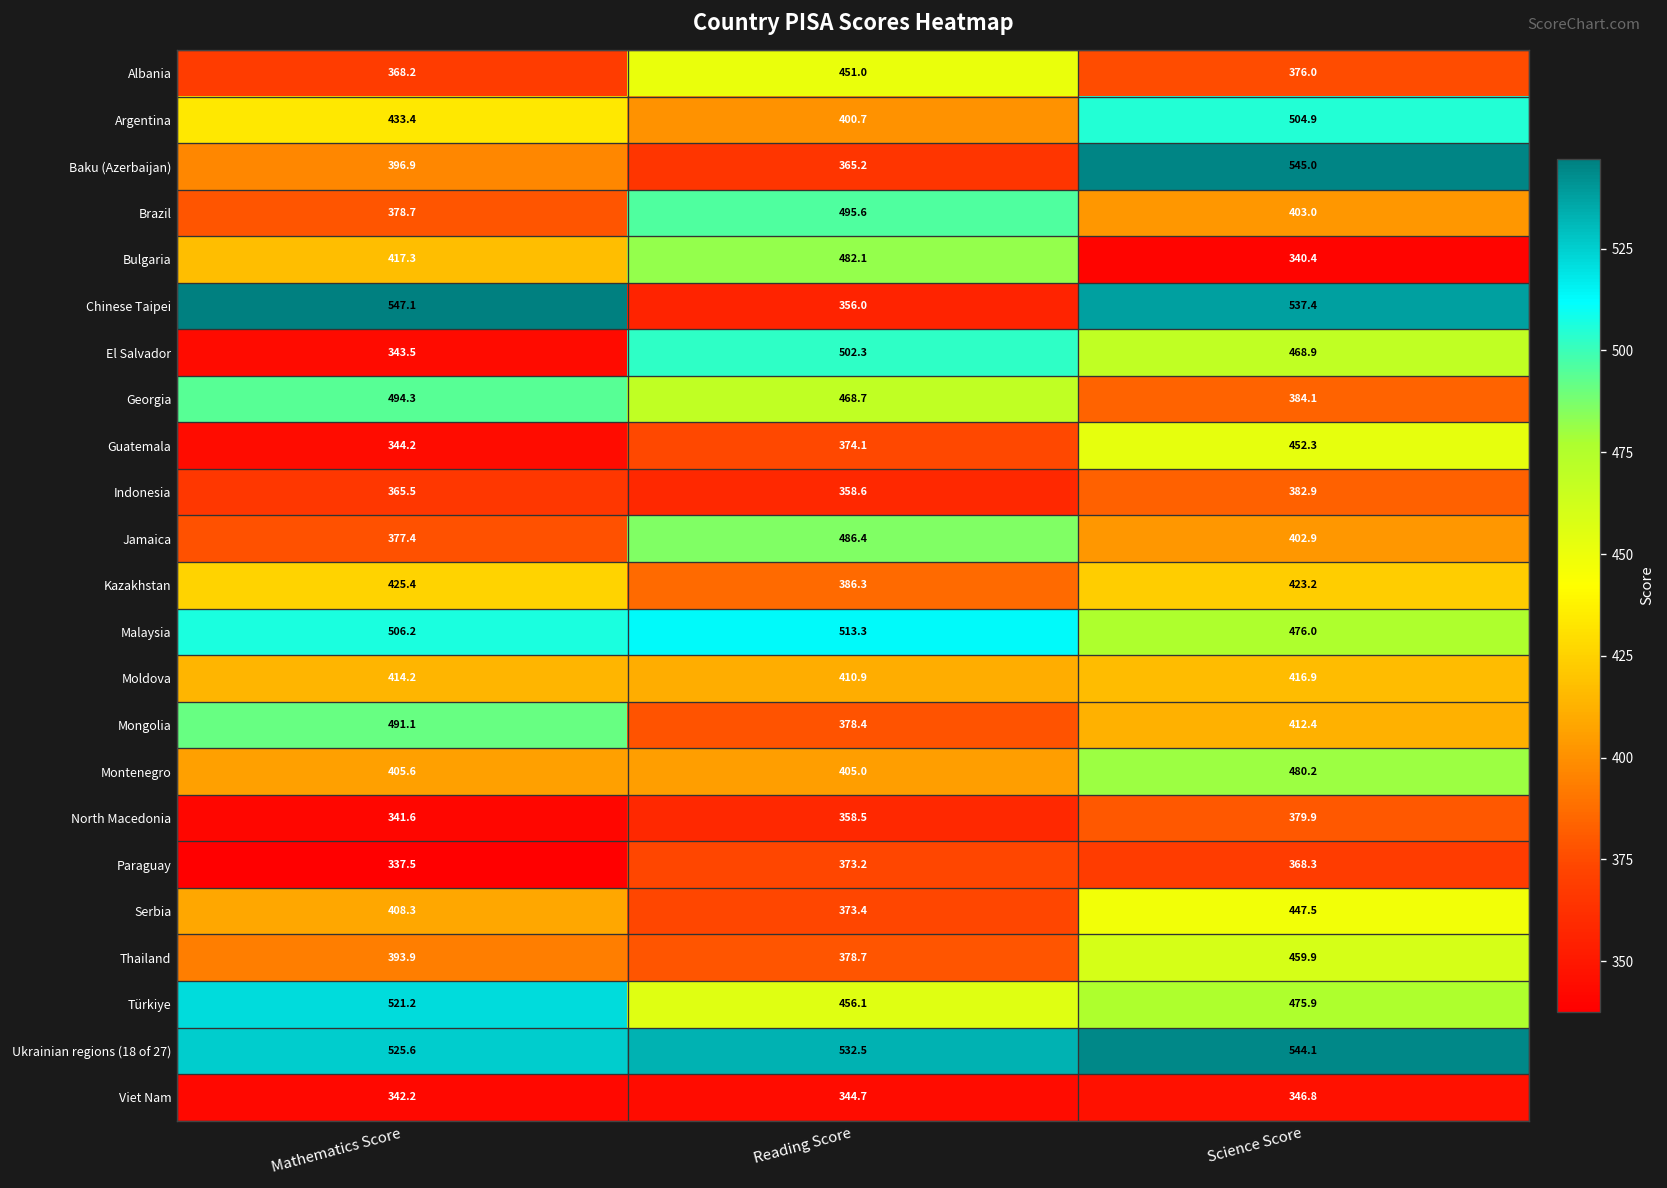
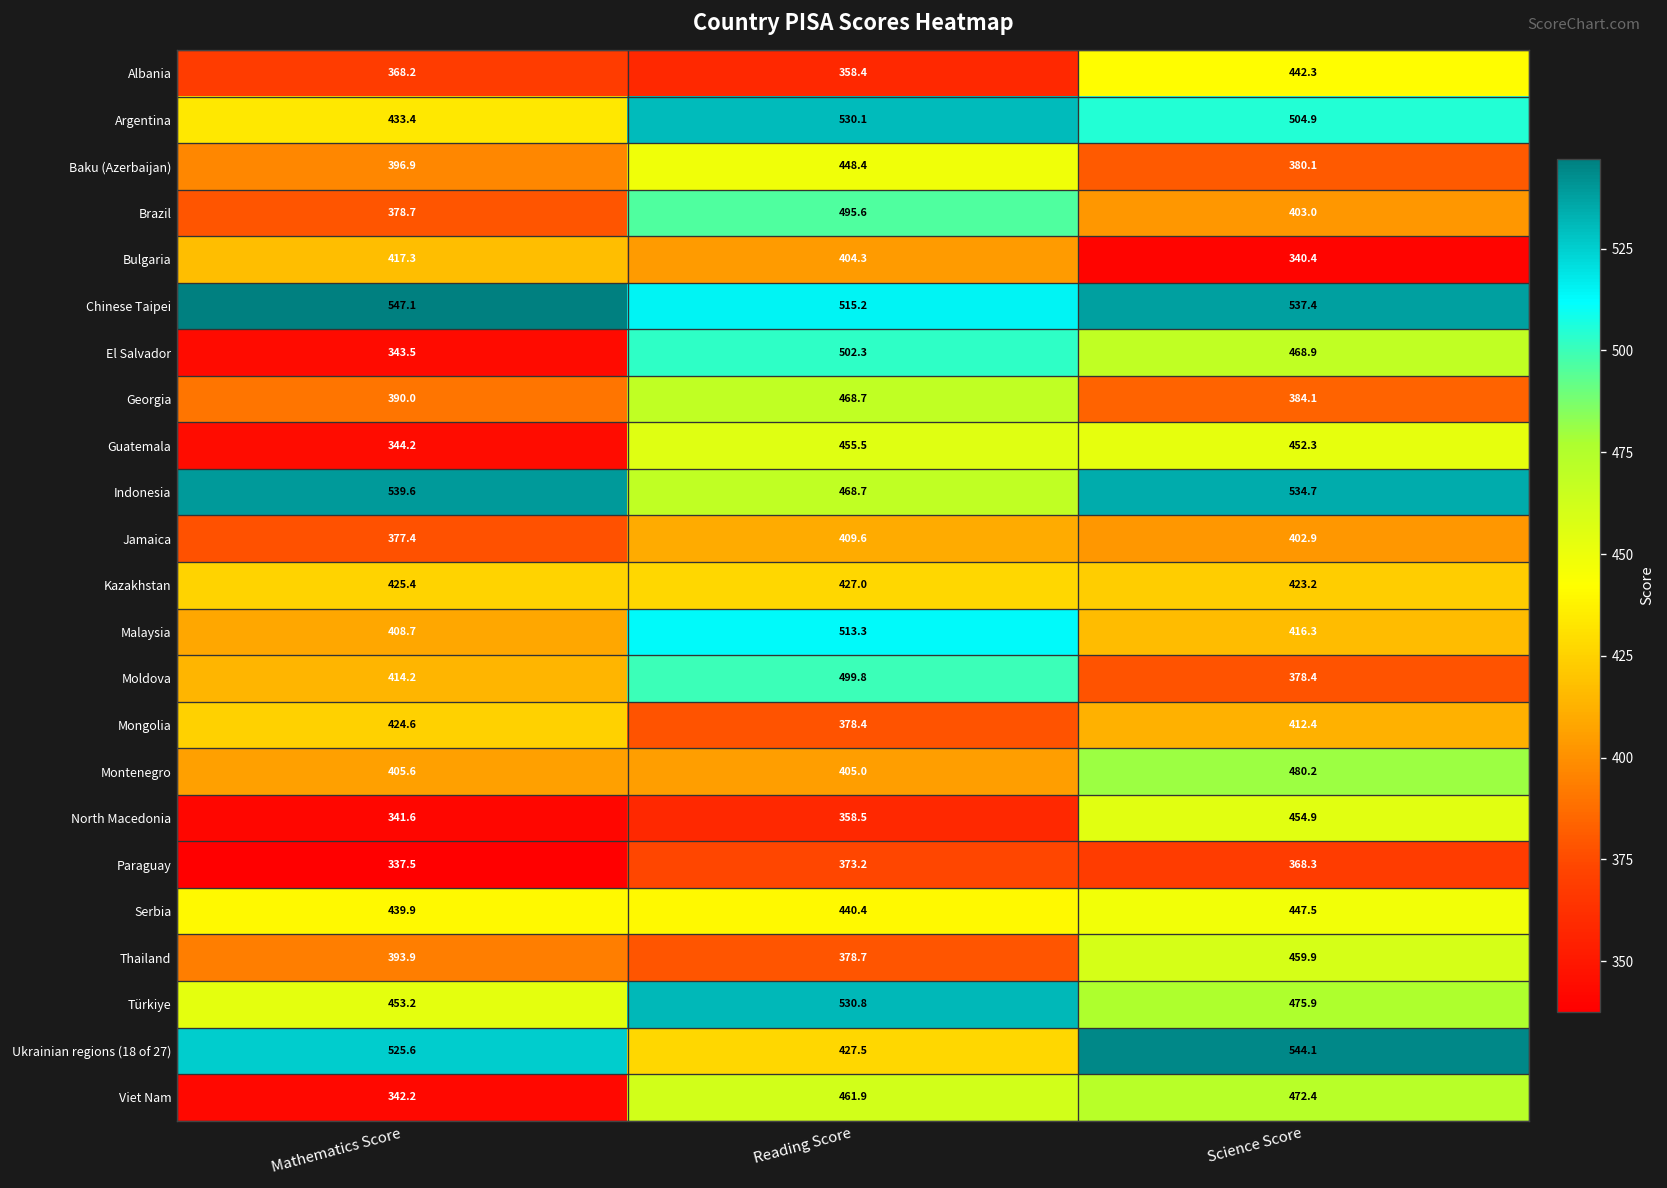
  {
    "Albania": {
      "Mathematics Score": 368.2,
-     "Reading Score": 451.0,
-     "Science Score": 376.0
+     "Reading Score": 358.4,
+     "Science Score": 442.3
    },
    "Argentina": {
      "Mathematics Score": 433.4,
-     "Reading Score": 400.7,
+     "Reading Score": 530.1,
      "Science Score": 504.9
    },
    "Baku (Azerbaijan)": {
      "Mathematics Score": 396.9,
-     "Reading Score": 365.2,
-     "Science Score": 545.0
+     "Reading Score": 448.4,
+     "Science Score": 380.1
    },
    "Brazil": {
      "Mathematics Score": 378.7,
      "Reading Score": 495.6,
      "Science Score": 403.0
    },
    "Bulgaria": {
      "Mathematics Score": 417.3,
-     "Reading Score": 482.1,
+     "Reading Score": 404.3,
      "Science Score": 340.4
    },
    "Chinese Taipei": {
      "Mathematics Score": 547.1,
-     "Reading Score": 356.0,
+     "Reading Score": 515.2,
      "Science Score": 537.4
    },
    "El Salvador": {
      "Mathematics Score": 343.5,
      "Reading Score": 502.3,
      "Science Score": 468.9
    },
    "Georgia": {
-     "Mathematics Score": 494.3,
+     "Mathematics Score": 390.0,
      "Reading Score": 468.7,
      "Science Score": 384.1
    },
    "Guatemala": {
      "Mathematics Score": 344.2,
-     "Reading Score": 374.1,
+     "Reading Score": 455.5,
      "Science Score": 452.3
    },
    "Indonesia": {
-     "Mathematics Score": 365.5,
-     "Reading Score": 358.6,
-     "Science Score": 382.9
+     "Mathematics Score": 539.6,
+     "Reading Score": 468.7,
+     "Science Score": 534.7
    },
    "Jamaica": {
      "Mathematics Score": 377.4,
-     "Reading Score": 486.4,
+     "Reading Score": 409.6,
      "Science Score": 402.9
    },
    "Kazakhstan": {
      "Mathematics Score": 425.4,
-     "Reading Score": 386.3,
+     "Reading Score": 427.0,
      "Science Score": 423.2
    },
    "Malaysia": {
-     "Mathematics Score": 506.2,
+     "Mathematics Score": 408.7,
      "Reading Score": 513.3,
-     "Science Score": 476.0
+     "Science Score": 416.3
    },
    "Moldova": {
      "Mathematics Score": 414.2,
-     "Reading Score": 410.9,
-     "Science Score": 416.9
+     "Reading Score": 499.8,
+     "Science Score": 378.4
    },
    "Mongolia": {
-     "Mathematics Score": 491.1,
+     "Mathematics Score": 424.6,
      "Reading Score": 378.4,
      "Science Score": 412.4
    },
    "Montenegro": {
      "Mathematics Score": 405.6,
      "Reading Score": 405.0,
      "Science Score": 480.2
    },
    "North Macedonia": {
      "Mathematics Score": 341.6,
      "Reading Score": 358.5,
-     "Science Score": 379.9
+     "Science Score": 454.9
    },
    "Paraguay": {
      "Mathematics Score": 337.5,
      "Reading Score": 373.2,
      "Science Score": 368.3
    },
    "Serbia": {
-     "Mathematics Score": 408.3,
-     "Reading Score": 373.4,
+     "Mathematics Score": 439.9,
+     "Reading Score": 440.4,
      "Science Score": 447.5
    },
    "Thailand": {
      "Mathematics Score": 393.9,
      "Reading Score": 378.7,
      "Science Score": 459.9
    },
    "Türkiye": {
-     "Mathematics Score": 521.2,
-     "Reading Score": 456.1,
+     "Mathematics Score": 453.2,
+     "Reading Score": 530.8,
      "Science Score": 475.9
    },
    "Ukrainian regions (18 of 27)": {
      "Mathematics Score": 525.6,
-     "Reading Score": 532.5,
+     "Reading Score": 427.5,
      "Science Score": 544.1
    },
    "Viet Nam": {
      "Mathematics Score": 342.2,
-     "Reading Score": 344.7,
-     "Science Score": 346.8
+     "Reading Score": 461.9,
+     "Science Score": 472.4
    }
  }
